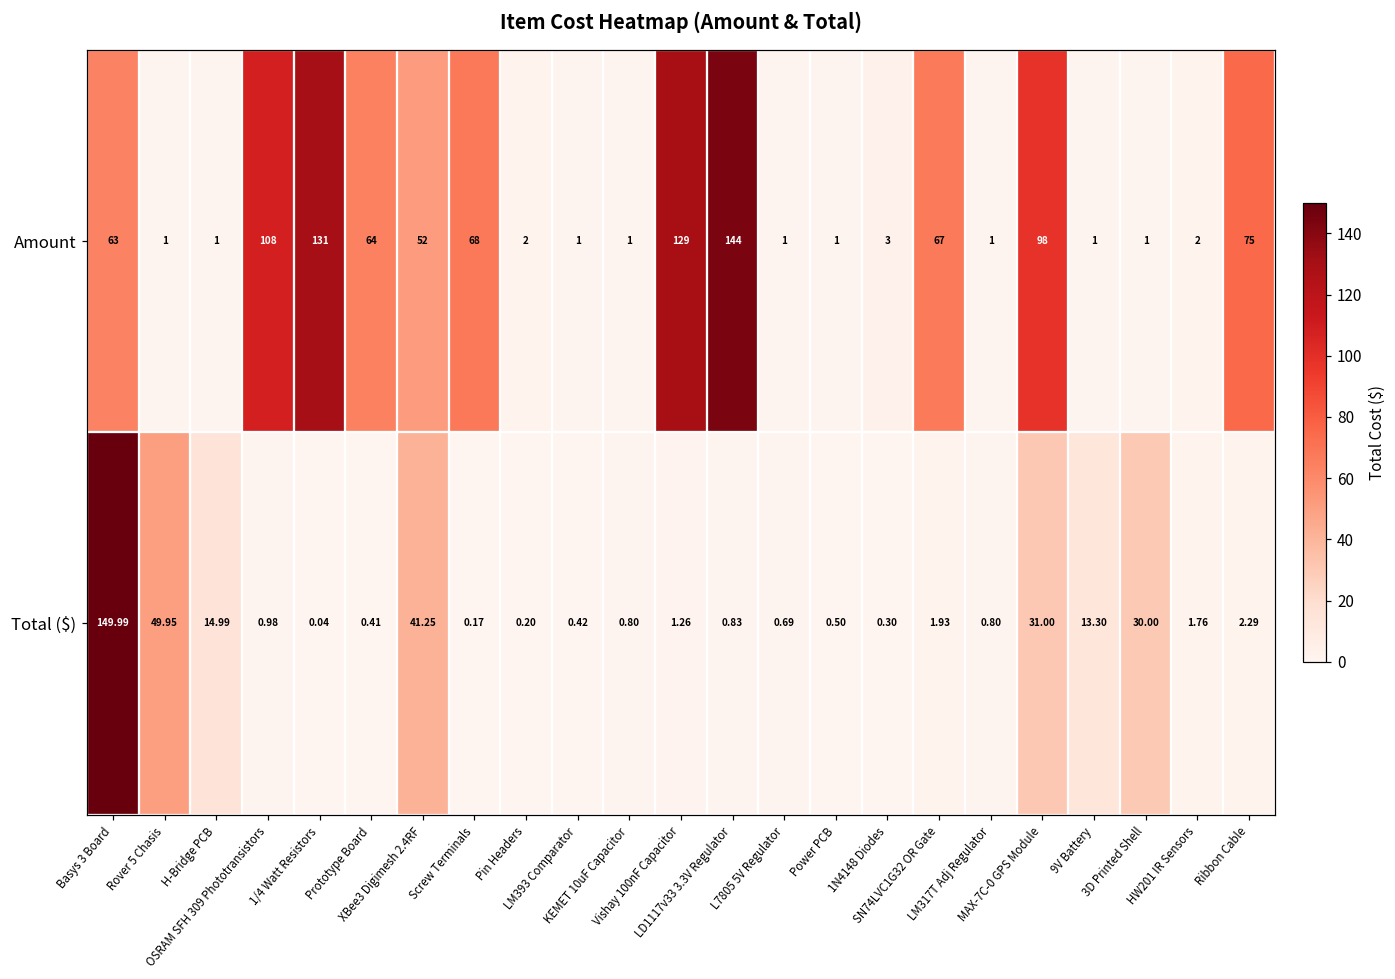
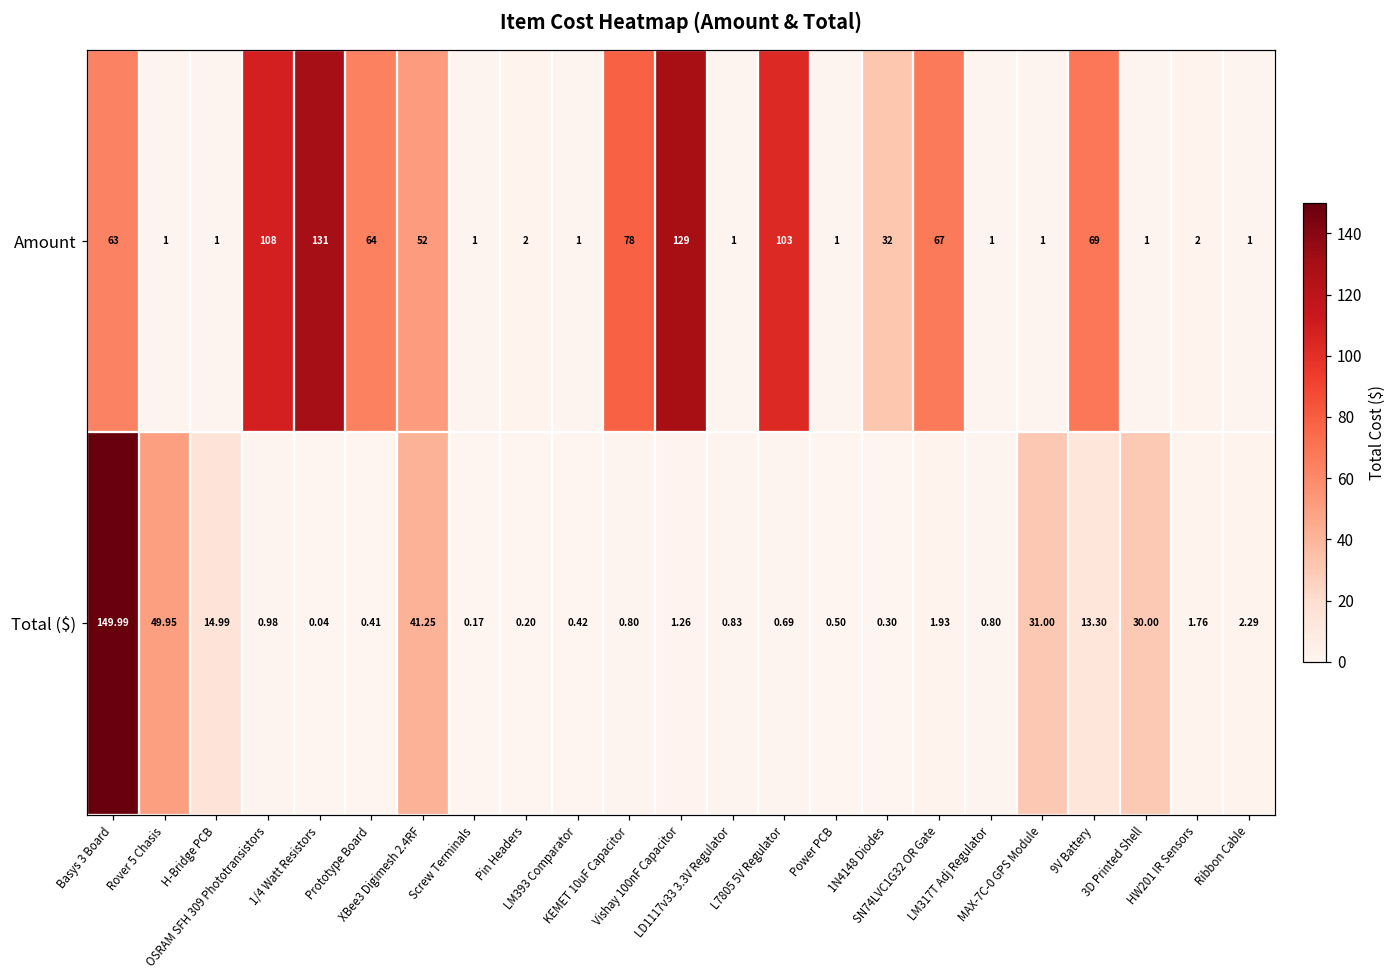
  {
    "Amount": {
      "Basys 3 Board": 63,
      "Rover 5 Chasis": 1,
      "H-Bridge PCB": 1,
      "OSRAM SFH 309 Phototransistors": 108,
      "1/4 Watt Resistors": 131,
      "Prototype Board": 64,
      "XBee3 Digimesh 2.4RF": 52,
-     "Screw Terminals": 68,
+     "Screw Terminals": 1,
      "Pin Headers": 2,
      "LM393 Comparator": 1,
-     "KEMET 10uF Capacitor": 1,
+     "KEMET 10uF Capacitor": 78,
      "Vishay 100nF Capacitor": 129,
-     "LD1117v33 3.3V Regulator": 144,
-     "L7805 5V Regulator": 1,
+     "LD1117v33 3.3V Regulator": 1,
+     "L7805 5V Regulator": 103,
      "Power PCB": 1,
-     "1N4148 Diodes": 3,
+     "1N4148 Diodes": 32,
      "SN74LVC1G32 OR Gate": 67,
      "LM317T Adj Regulator": 1,
-     "MAX-7C-0 GPS Module": 98,
-     "9V Battery": 1,
+     "MAX-7C-0 GPS Module": 1,
+     "9V Battery": 69,
      "3D Printed Shell": 1,
      "HW201 IR Sensors": 2,
-     "Ribbon Cable": 75
+     "Ribbon Cable": 1
    },
    "Total ($)": {
      "Basys 3 Board": 149.99,
      "Rover 5 Chasis": 49.95,
      "H-Bridge PCB": 14.99,
      "OSRAM SFH 309 Phototransistors": 0.98,
      "1/4 Watt Resistors": 0.04,
      "Prototype Board": 0.41,
      "XBee3 Digimesh 2.4RF": 41.25,
      "Screw Terminals": 0.17,
      "Pin Headers": 0.20,
      "LM393 Comparator": 0.42,
      "KEMET 10uF Capacitor": 0.80,
      "Vishay 100nF Capacitor": 1.26,
      "LD1117v33 3.3V Regulator": 0.83,
      "L7805 5V Regulator": 0.69,
      "Power PCB": 0.50,
      "1N4148 Diodes": 0.30,
      "SN74LVC1G32 OR Gate": 1.93,
      "LM317T Adj Regulator": 0.80,
      "MAX-7C-0 GPS Module": 31.00,
      "9V Battery": 13.30,
      "3D Printed Shell": 30.00,
      "HW201 IR Sensors": 1.76,
      "Ribbon Cable": 2.29
    }
  }
